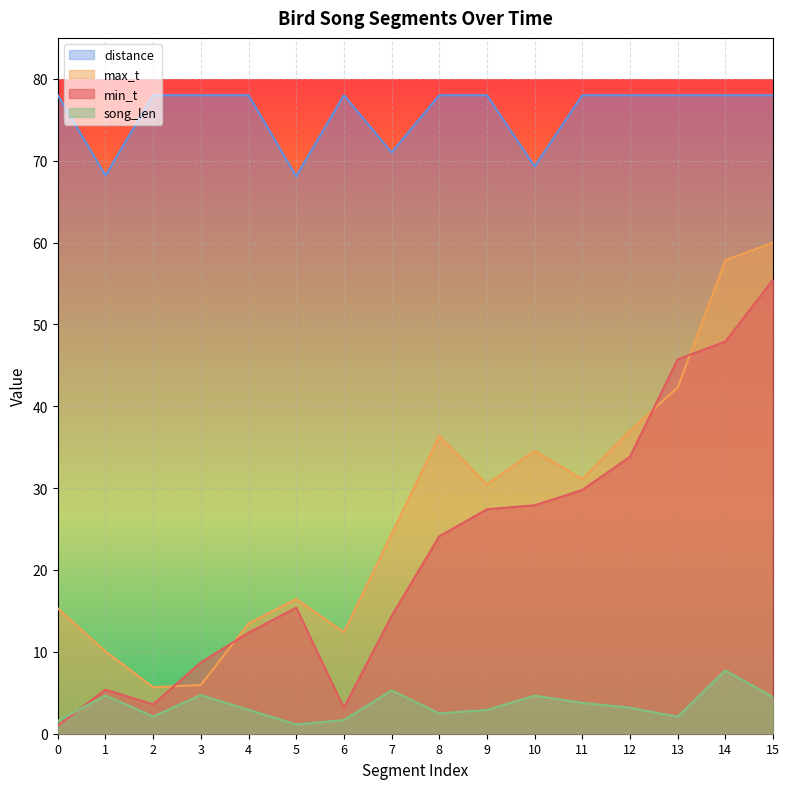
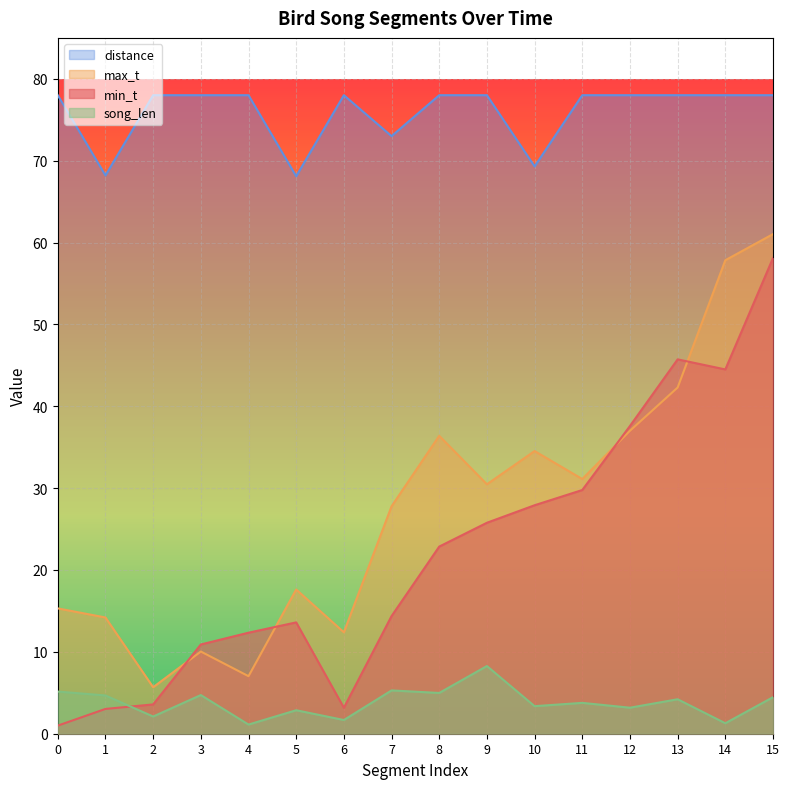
  {
    "distance": {
      "0": 78,
      "1": 68,
      "3": 78,
      "4": 78,
      "5": 68,
      "6": 78,
-     "7": 71,
+     "7": 73,
      "8": 78,
      "9": 78,
      "10": 69,
      "11": 78,
      "12": 78,
      "13": 78,
      "14": 78,
      "15": 78
    },
    "max_t": {
      "0": 15,
-     "1": 10,
+     "1": 14,
      "2": 6,
-     "3": 6,
-     "4": 13,
-     "5": 16,
+     "3": 10,
+     "4": 7,
+     "5": 18,
      "6": 12,
-     "7": 24,
+     "7": 28,
      "8": 36,
      "9": 30,
      "10": 35,
      "11": 31,
      "12": 37,
      "13": 42,
      "14": 58,
-     "15": 60
+     "15": 61
    },
    "min_t": {
      "0": 1,
-     "1": 5,
+     "1": 3,
      "2": 4,
-     "3": 9,
+     "3": 11,
      "4": 12,
-     "5": 15,
+     "5": 14,
      "6": 3,
      "7": 14,
-     "8": 24,
-     "9": 27,
+     "8": 23,
+     "9": 26,
      "10": 28,
      "11": 30,
-     "12": 34,
+     "12": 38,
      "13": 46,
-     "14": 48,
-     "15": 55
+     "14": 45,
+     "15": 58
    },
    "song_len": {
-     "0": 2,
+     "0": 5,
      "1": 5,
      "2": 2,
      "3": 5,
-     "4": 3,
-     "5": 1,
+     "4": 1,
+     "5": 3,
      "6": 2,
      "7": 5,
-     "8": 2,
-     "9": 3,
-     "10": 5,
+     "8": 5,
+     "9": 8,
+     "10": 3,
      "11": 4,
      "12": 3,
-     "13": 2,
-     "14": 8,
+     "13": 4,
+     "14": 1,
      "15": 4
    }
  }
